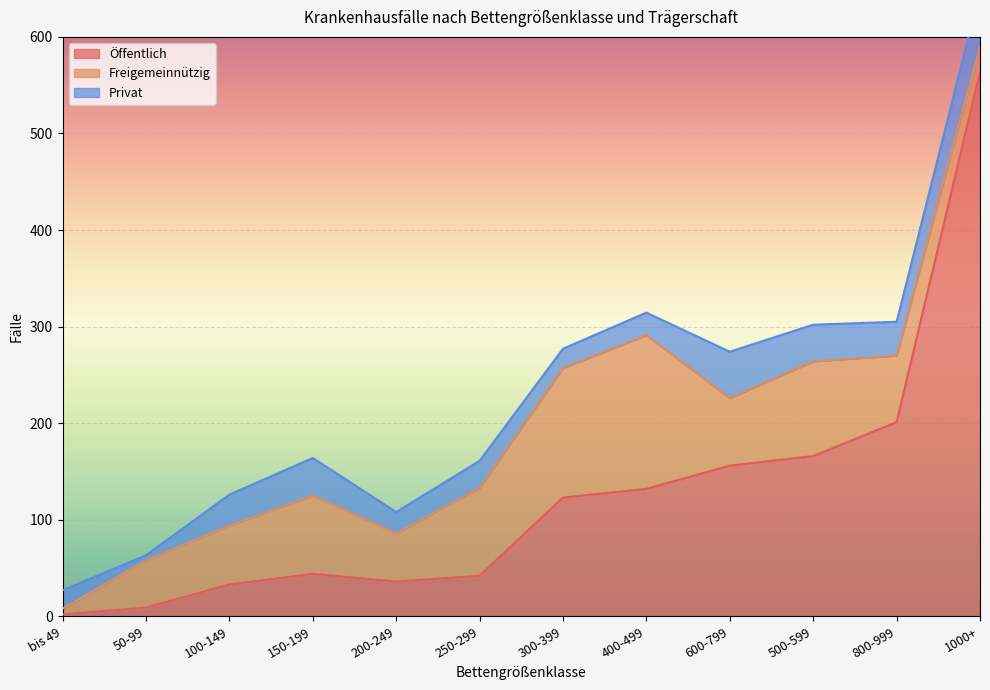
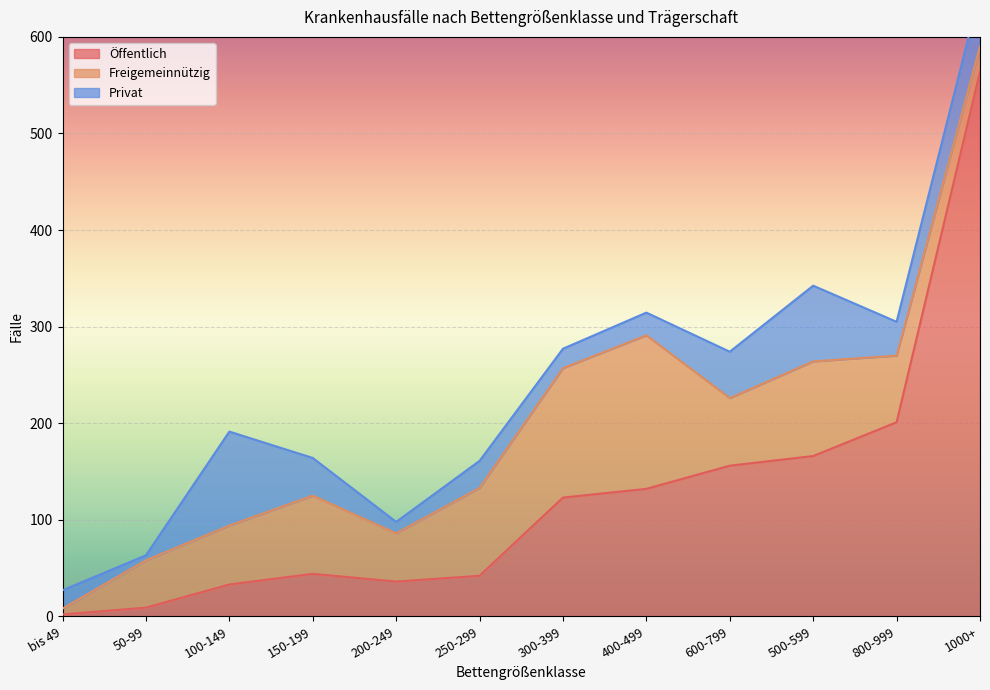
  {
    "Privat": {
      "bis 49": 20,
      "50-99": 10,
-     "100-149": 30,
+     "100-149": 100,
      "150-199": 40,
-     "200-249": 20,
+     "200-249": 10,
      "250-299": 30,
      "300-399": 20,
      "400-499": 20,
      "600-799": 50,
-     "500-599": 40,
+     "500-599": 80,
      "800-999": 40
    }
  }
